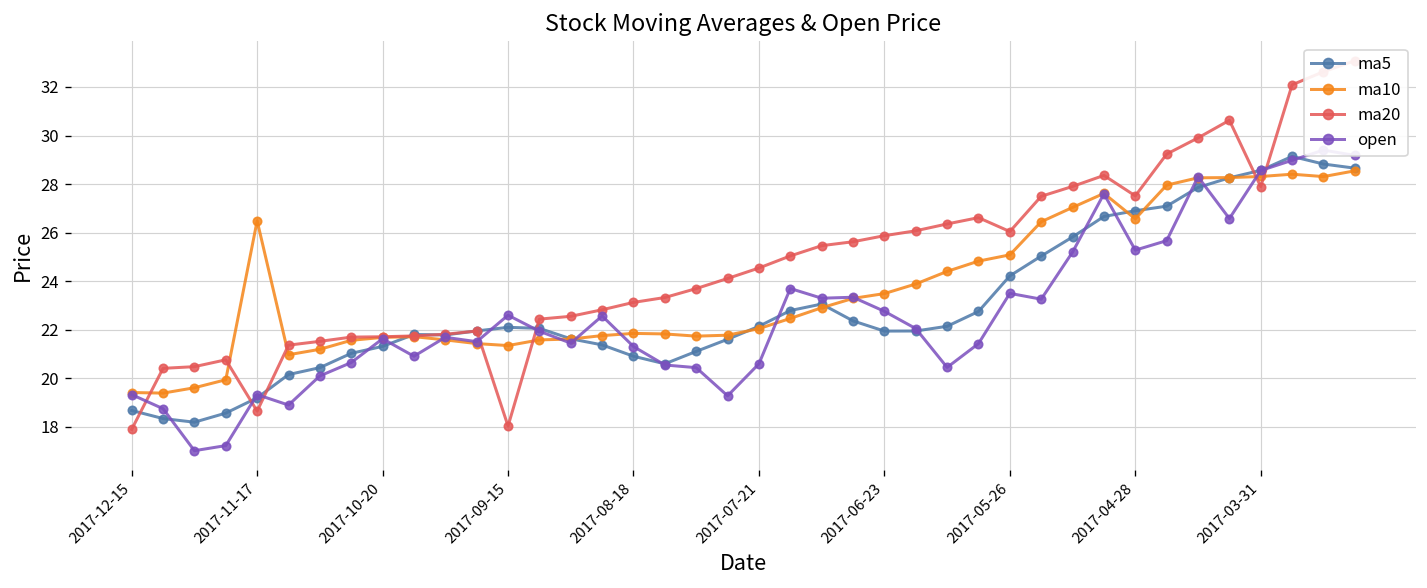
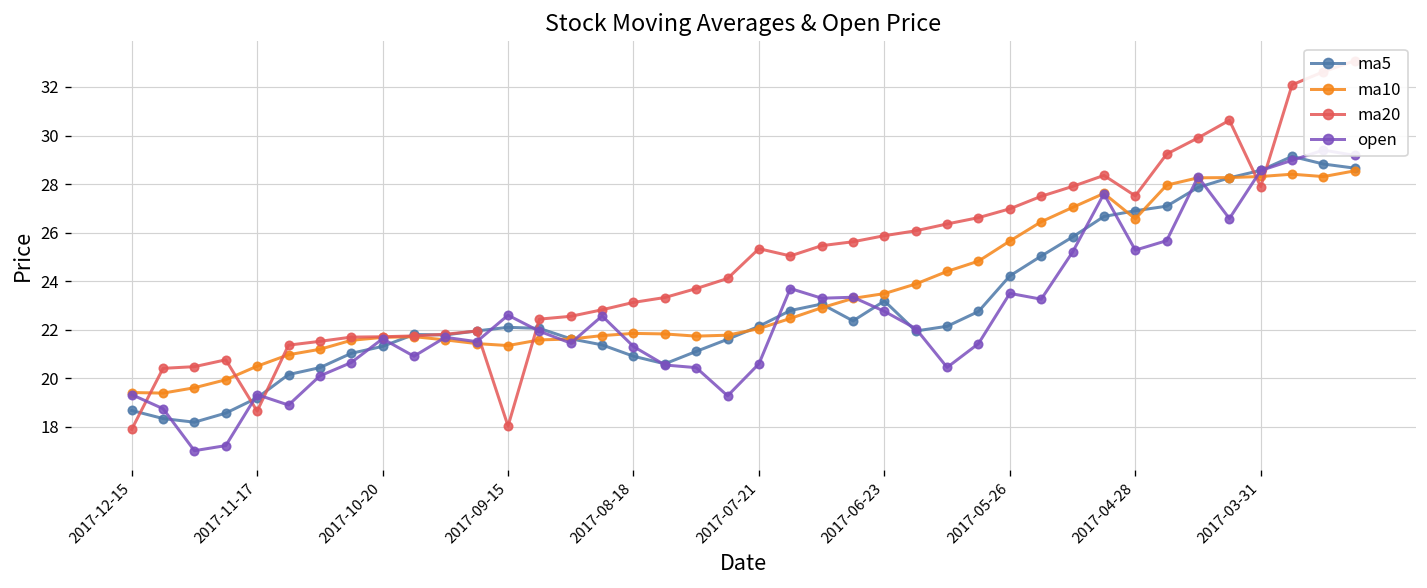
  {
    "ma5": {
      "2017-12-15": 18.7,
      "2017-11-17": 19.2,
      "2017-10-20": 21.3,
      "2017-09-15": 22.1,
      "2017-08-18": 20.9,
-     "2017-06-23": 21.9,
+     "2017-06-23": 23.2,
      "2017-05-26": 24.2,
      "2017-04-28": 26.9
    },
    "ma10": {
-     "2017-11-17": 26.5,
+     "2017-11-17": 20.5,
      "2017-09-15": 21.4,
      "2017-08-18": 21.9,
      "2017-06-23": 23.5,
-     "2017-05-26": 25.1,
+     "2017-05-26": 25.7,
      "2017-04-28": 26.6,
      "2017-03-31": 28.3
    },
    "ma20": {
      "2017-12-15": 17.9,
      "2017-11-17": 18.7,
      "2017-09-15": 18.0,
      "2017-08-18": 23.1,
-     "2017-07-21": 24.5,
+     "2017-07-21": 25.3,
      "2017-06-23": 25.9,
-     "2017-05-26": 26.0,
+     "2017-05-26": 27.0,
      "2017-04-28": 27.5,
      "2017-03-31": 27.9
    },
    "open": {
      "2017-11-17": 19.3,
      "2017-09-15": 22.6,
      "2017-08-18": 21.3,
      "2017-07-21": 20.6,
      "2017-06-23": 22.8,
      "2017-05-26": 23.5,
      "2017-04-28": 25.3
    }
  }
